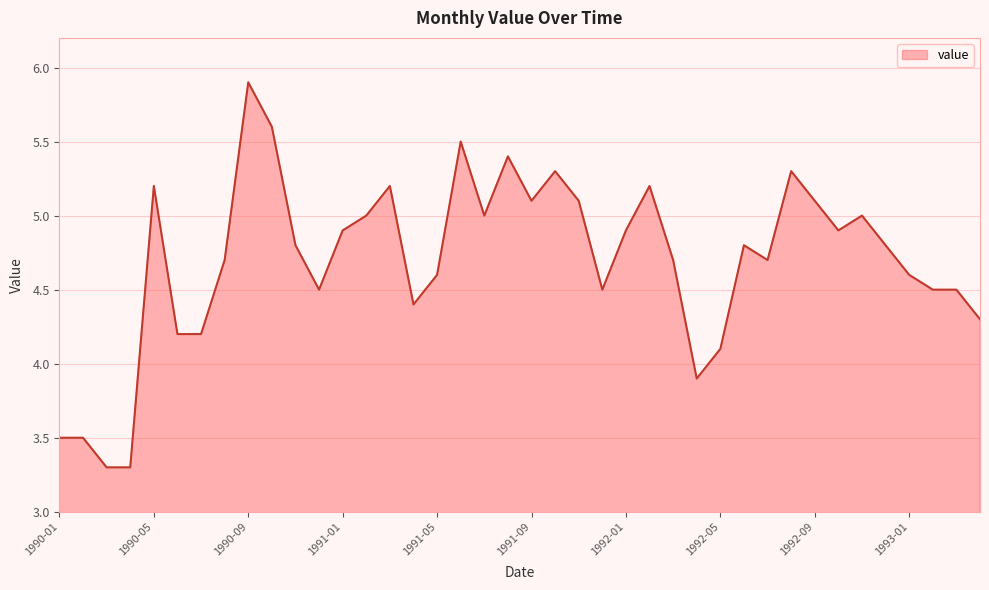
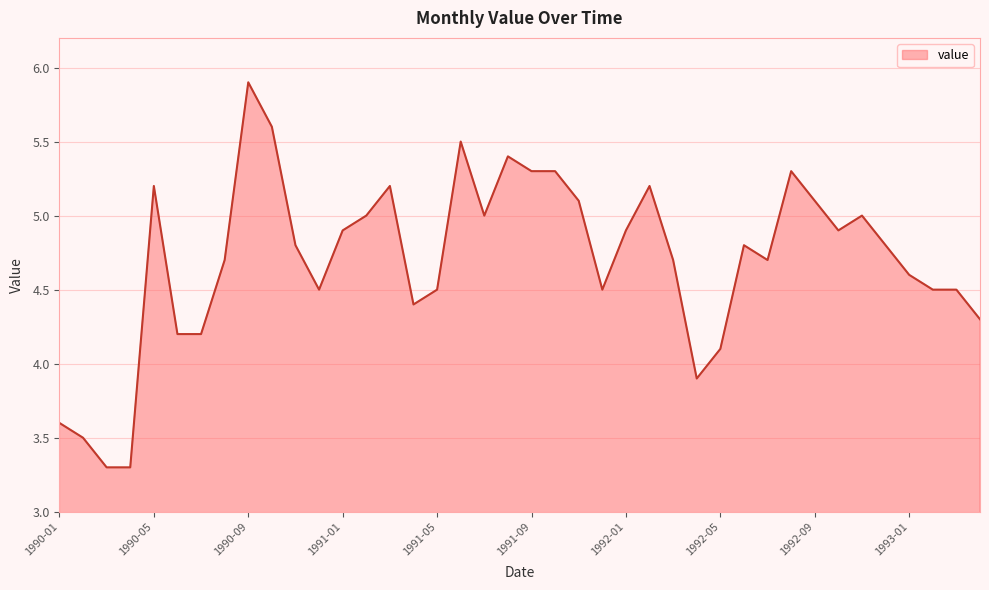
  {
-   "1990-01": 3.5,
+   "1990-01": 3.6,
    "1990-05": 5.2,
    "1990-09": 5.9,
    "1991-01": 4.9,
-   "1991-05": 4.6,
-   "1991-09": 5.1,
+   "1991-05": 4.5,
+   "1991-09": 5.3,
    "1992-01": 4.9,
    "1992-05": 4.1,
    "1992-09": 5.1,
    "1993-01": 4.6
  }
